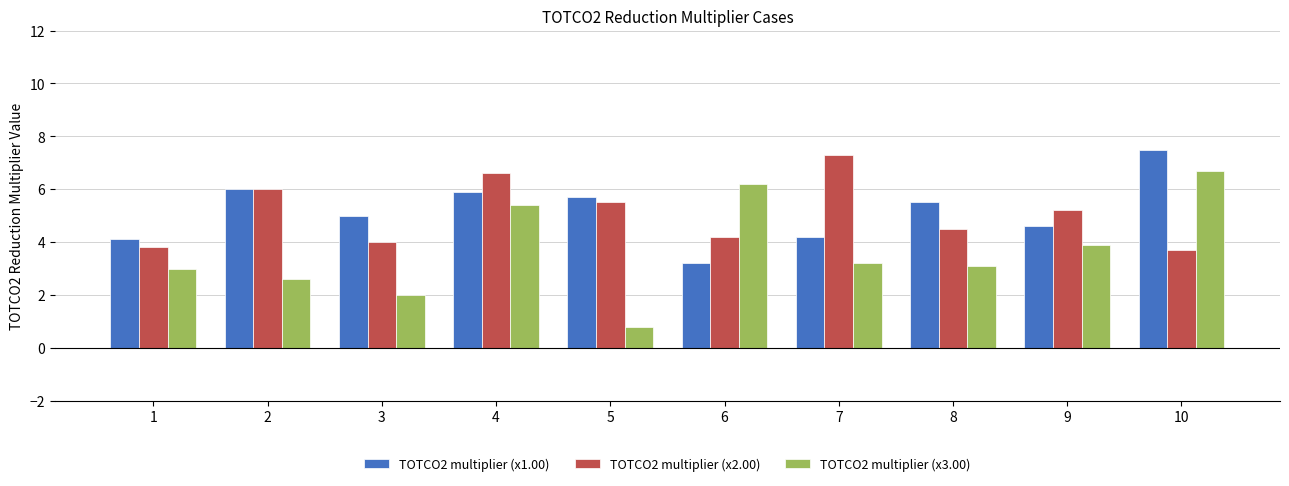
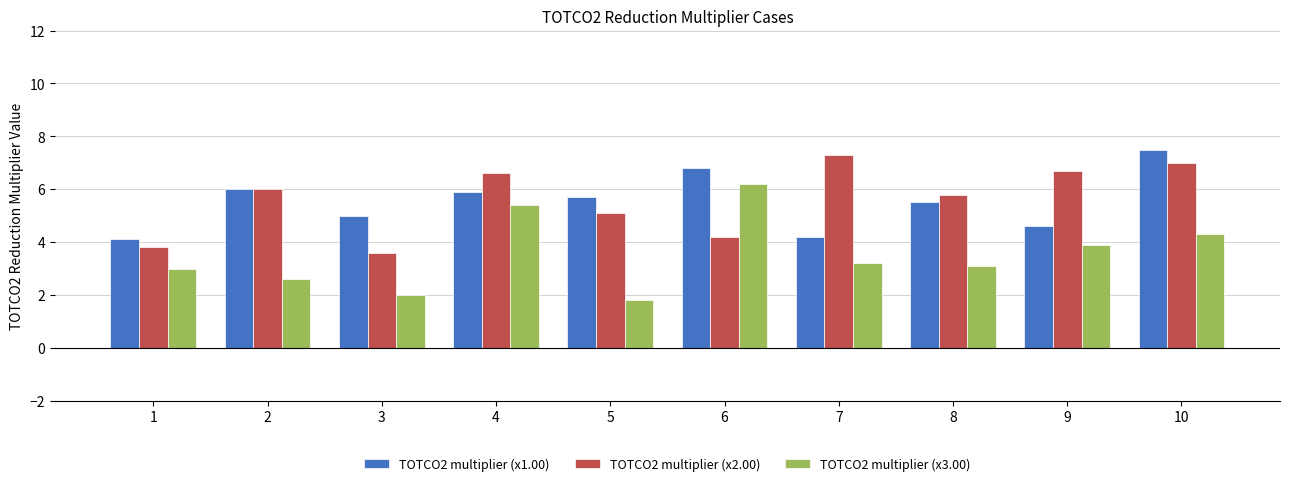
  {
    "TOTCO2 multiplier (x1.00)": {
      "1": 4.1,
      "2": 6.0,
      "3": 5.0,
      "4": 5.9,
      "5": 5.7,
-     "6": 3.2,
+     "6": 6.8,
      "7": 4.2,
      "8": 5.5,
      "9": 4.6,
      "10": 7.5
    },
    "TOTCO2 multiplier (x2.00)": {
      "1": 3.8,
      "2": 6.0,
-     "3": 4.0,
+     "3": 3.6,
      "4": 6.6,
-     "5": 5.5,
+     "5": 5.1,
      "6": 4.2,
      "7": 7.3,
-     "8": 4.5,
-     "9": 5.2,
-     "10": 3.7
+     "8": 5.8,
+     "9": 6.7,
+     "10": 7.0
    },
    "TOTCO2 multiplier (x3.00)": {
      "1": 3.0,
      "2": 2.6,
      "3": 2.0,
      "4": 5.4,
-     "5": 0.8,
+     "5": 1.8,
      "6": 6.2,
      "7": 3.2,
      "8": 3.1,
      "9": 3.9,
-     "10": 6.7
+     "10": 4.3
    }
  }
